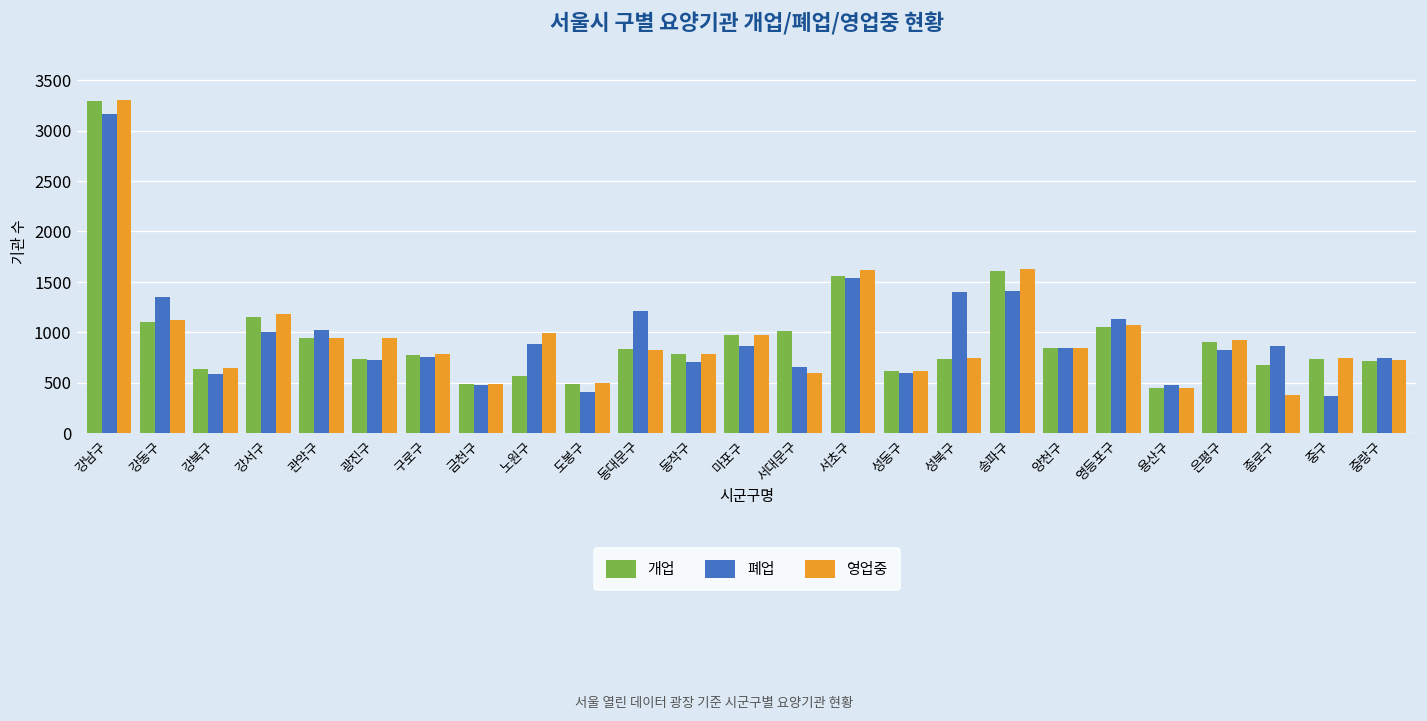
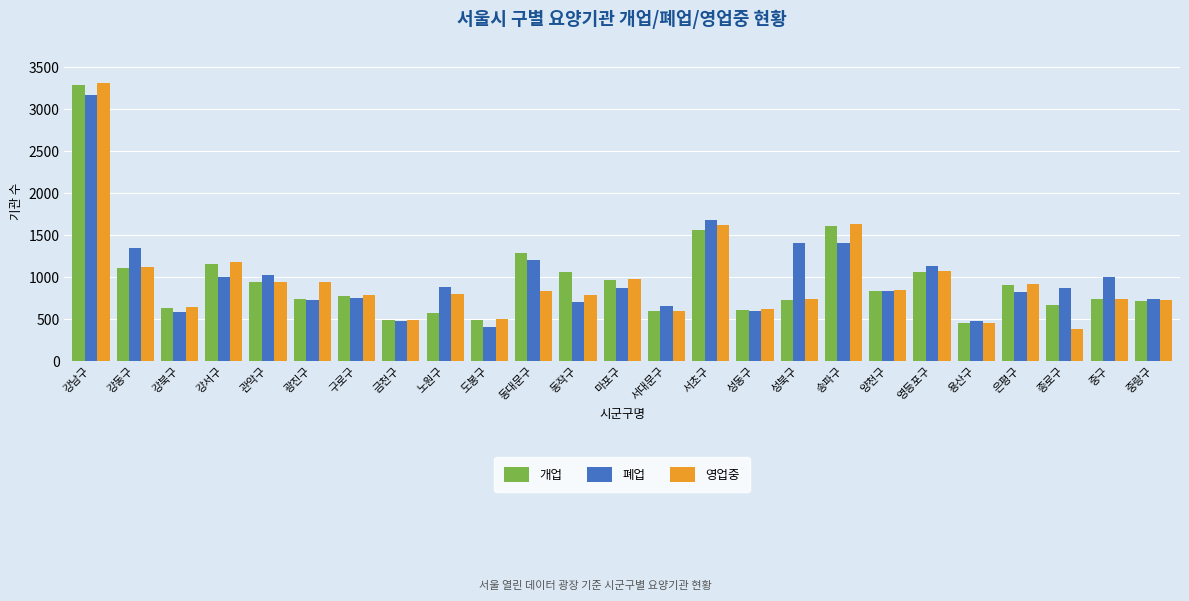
  {
    "개업": {
      "강남구": 3300,
      "강동구": 1100,
      "강북구": 600,
      "강서구": 1200,
      "관악구": 900,
      "광진구": 700,
      "구로구": 800,
      "금천구": 500,
      "노원구": 600,
      "도봉구": 500,
-     "동대문구": 800,
-     "동작구": 800,
+     "동대문구": 1300,
+     "동작구": 1100,
      "마포구": 1000,
-     "서대문구": 1000,
+     "서대문구": 600,
      "서초구": 1600,
      "성동구": 600,
      "성북구": 700,
      "송파구": 1600,
      "양천구": 800,
      "영등포구": 1100,
      "용산구": 400,
      "은평구": 900,
      "종로구": 700,
      "중구": 700,
      "중랑구": 700
    },
    "폐업": {
      "강남구": 3200,
      "강동구": 1400,
      "강북구": 600,
      "강서구": 1000,
      "관악구": 1000,
      "광진구": 700,
      "구로구": 800,
      "금천구": 500,
      "노원구": 900,
      "도봉구": 400,
      "동대문구": 1200,
      "동작구": 700,
      "마포구": 900,
      "서대문구": 700,
-     "서초구": 1500,
+     "서초구": 1700,
      "성동구": 600,
      "성북구": 1400,
      "송파구": 1400,
      "양천구": 800,
      "영등포구": 1100,
      "용산구": 500,
      "은평구": 800,
      "종로구": 900,
-     "중구": 400,
+     "중구": 1000,
      "중랑구": 700
    },
    "영업중": {
      "강남구": 3300,
      "강동구": 1100,
      "강북구": 600,
      "강서구": 1200,
      "관악구": 900,
      "광진구": 900,
      "구로구": 800,
      "금천구": 500,
-     "노원구": 1000,
+     "노원구": 800,
      "도봉구": 500,
      "동대문구": 800,
      "동작구": 800,
      "마포구": 1000,
      "서대문구": 600,
      "서초구": 1600,
      "성동구": 600,
      "성북구": 700,
      "송파구": 1600,
      "양천구": 800,
      "영등포구": 1100,
      "용산구": 400,
      "은평구": 900,
      "종로구": 400,
      "중구": 700,
      "중랑구": 700
    }
  }
